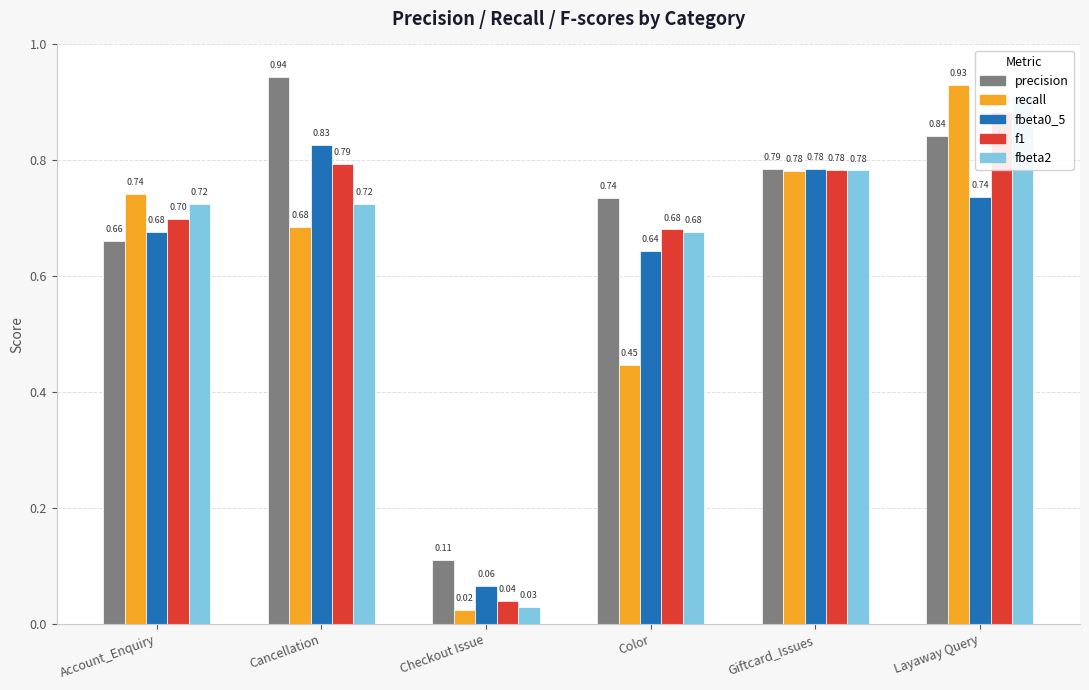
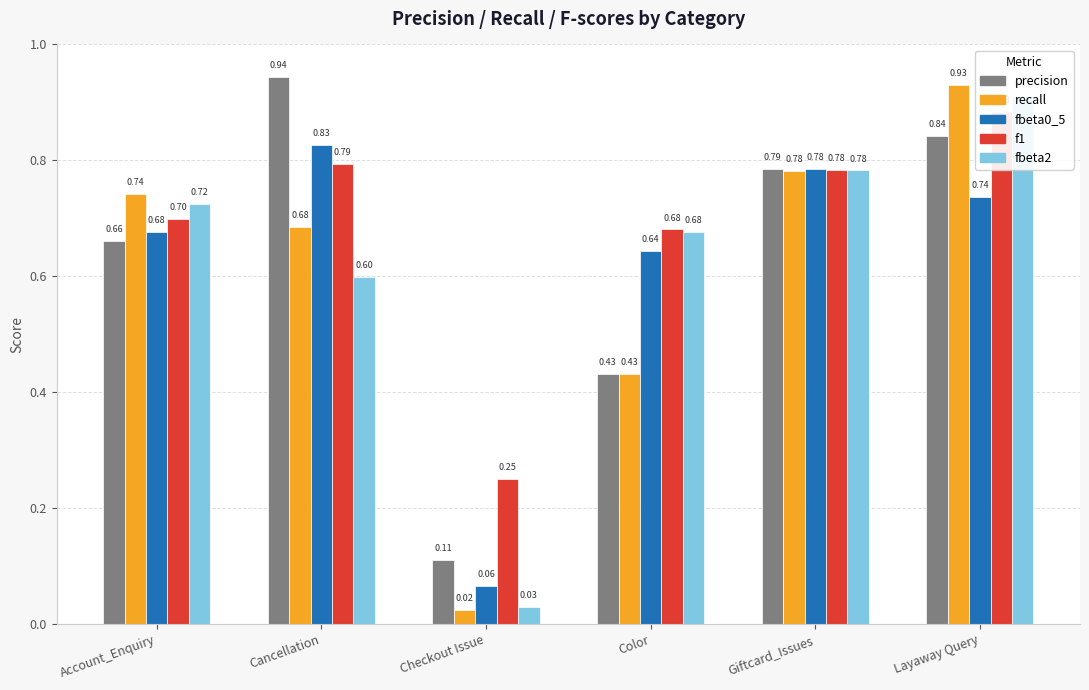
  {
    "precision": {
      "Account_Enquiry": 0.66,
      "Cancellation": 0.94,
      "Checkout Issue": 0.11,
-     "Color": 0.74,
+     "Color": 0.43,
      "Giftcard_Issues": 0.79,
      "Layaway Query": 0.84
    },
    "recall": {
      "Account_Enquiry": 0.74,
      "Cancellation": 0.68,
      "Checkout Issue": 0.02,
-     "Color": 0.45,
+     "Color": 0.43,
      "Giftcard_Issues": 0.78,
      "Layaway Query": 0.93
    },
    "fbeta0_5": {
      "Account_Enquiry": 0.68,
      "Cancellation": 0.83,
      "Checkout Issue": 0.06,
      "Color": 0.64,
      "Giftcard_Issues": 0.78,
      "Layaway Query": 0.74
    },
    "f1": {
      "Account_Enquiry": 0.70,
      "Cancellation": 0.79,
-     "Checkout Issue": 0.04,
+     "Checkout Issue": 0.25,
      "Color": 0.68,
      "Giftcard_Issues": 0.78
    },
    "fbeta2": {
      "Account_Enquiry": 0.72,
-     "Cancellation": 0.72,
+     "Cancellation": 0.60,
      "Checkout Issue": 0.03,
      "Color": 0.68,
      "Giftcard_Issues": 0.78
    }
  }
